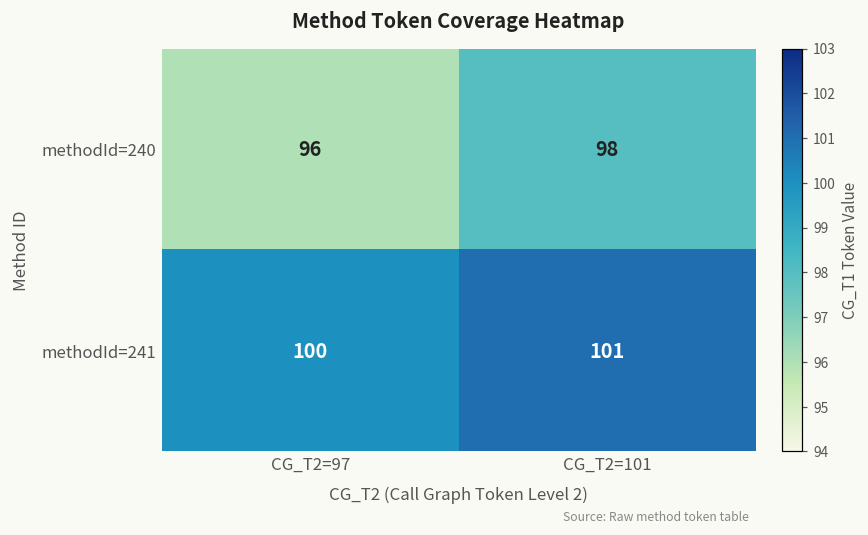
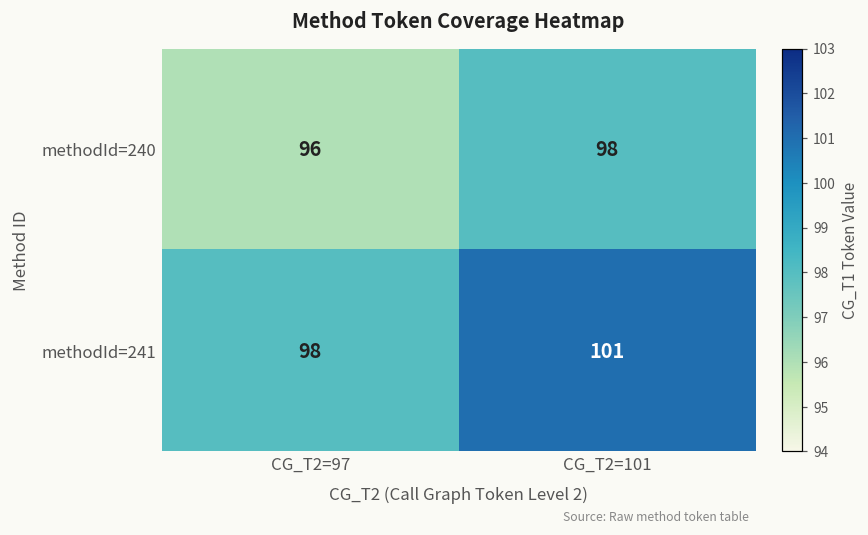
  {
    "methodId=240": {
      "CG_T2=97": 96,
      "CG_T2=101": 98
    },
    "methodId=241": {
-     "CG_T2=97": 100,
+     "CG_T2=97": 98,
      "CG_T2=101": 101
    }
  }
